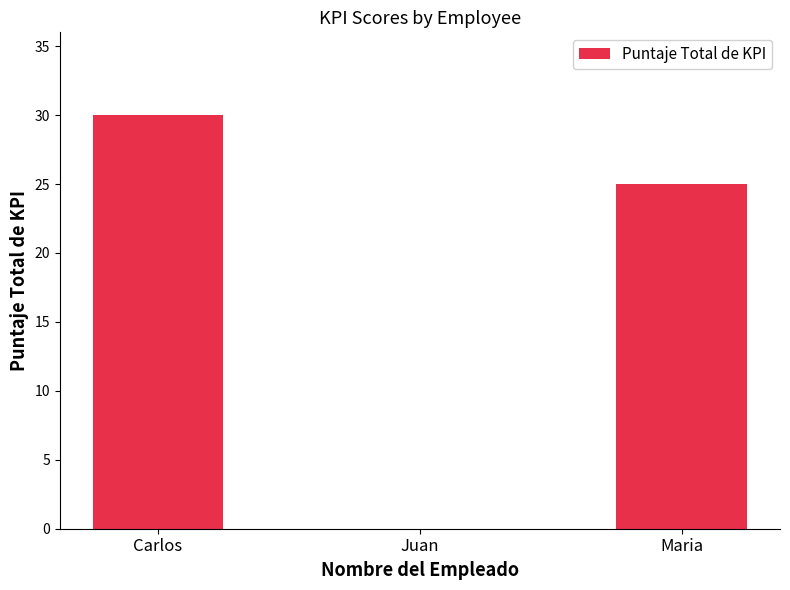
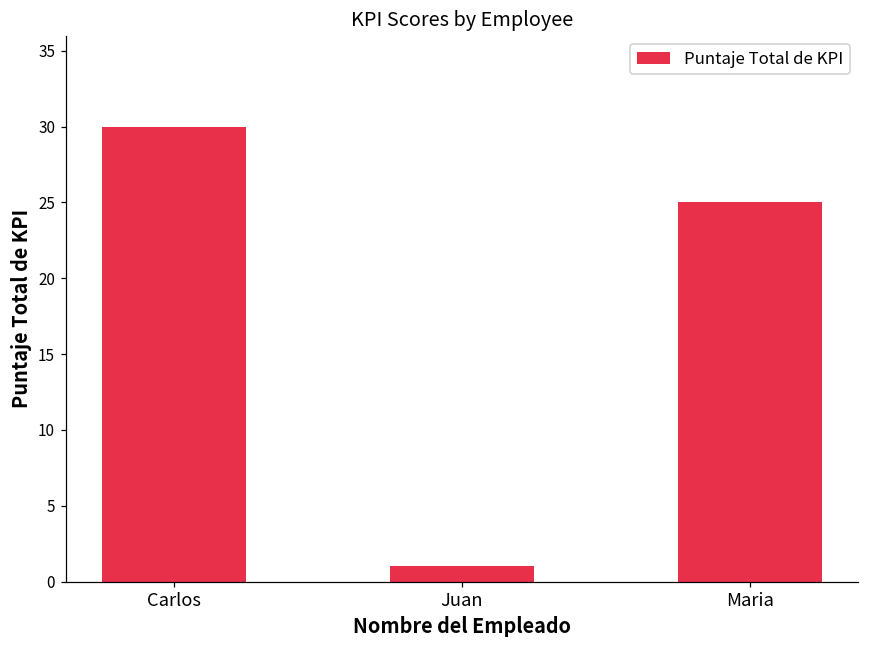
  {
    "Carlos": 30,
-   "Juan": 0,
+   "Juan": 1,
    "Maria": 25
  }
